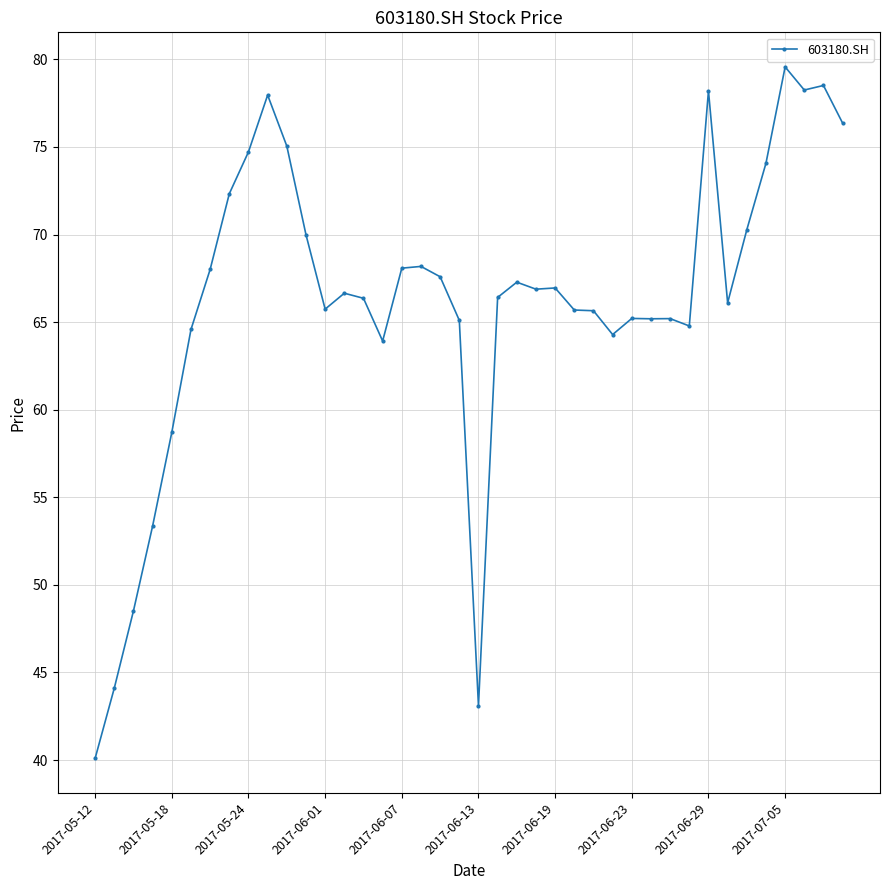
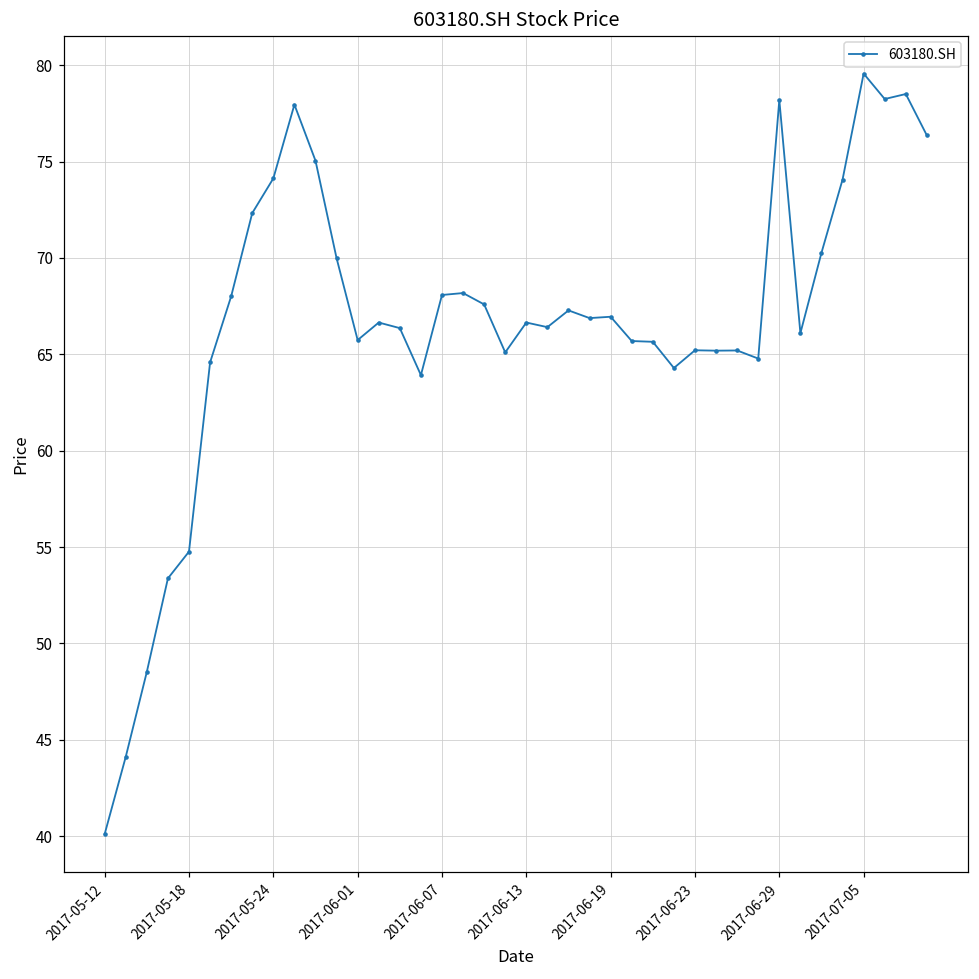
  {
    "2017-05-12": 40.1,
-   "2017-05-18": 58.7,
-   "2017-05-24": 74.7,
+   "2017-05-18": 54.8,
+   "2017-05-24": 74.1,
    "2017-06-01": 65.7,
    "2017-06-07": 68.1,
-   "2017-06-13": 43.1,
+   "2017-06-13": 66.7,
    "2017-06-19": 67.0,
    "2017-06-23": 65.2,
    "2017-06-29": 78.2,
    "2017-07-05": 79.6
  }
